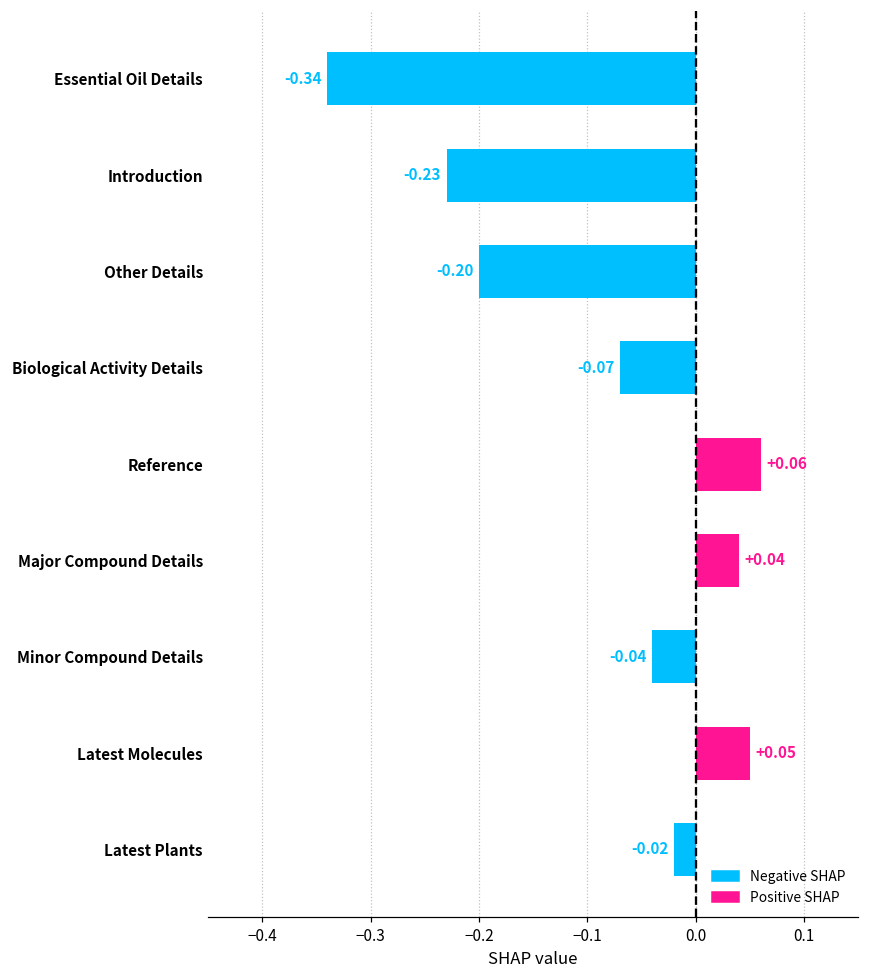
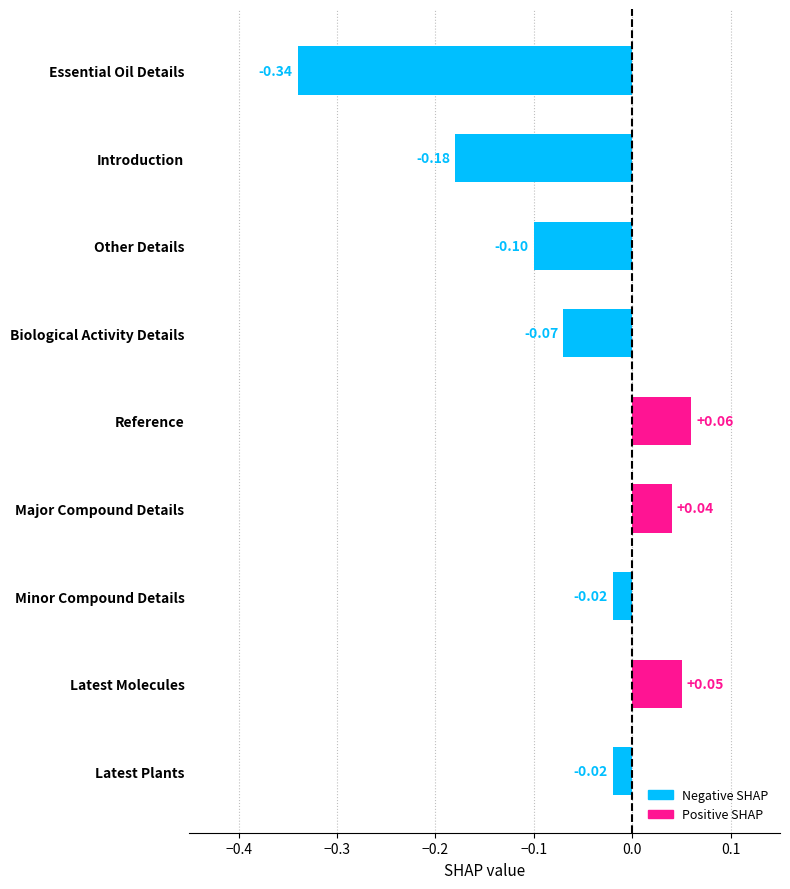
  {
    "Essential Oil Details": "-0.34",
-   "Introduction": "-0.23",
-   "Other Details": "-0.20",
+   "Introduction": "-0.18",
+   "Other Details": "-0.10",
    "Biological Activity Details": "-0.07",
    "Reference": "+0.06",
    "Major Compound Details": "+0.04",
-   "Minor Compound Details": "-0.04",
+   "Minor Compound Details": "-0.02",
    "Latest Molecules": "+0.05",
    "Latest Plants": "-0.02"
  }
